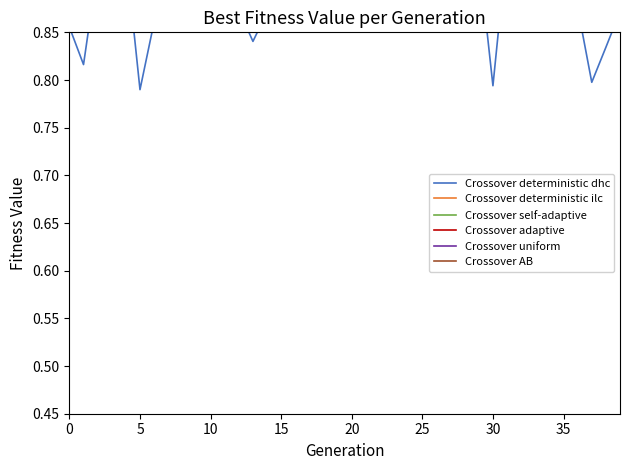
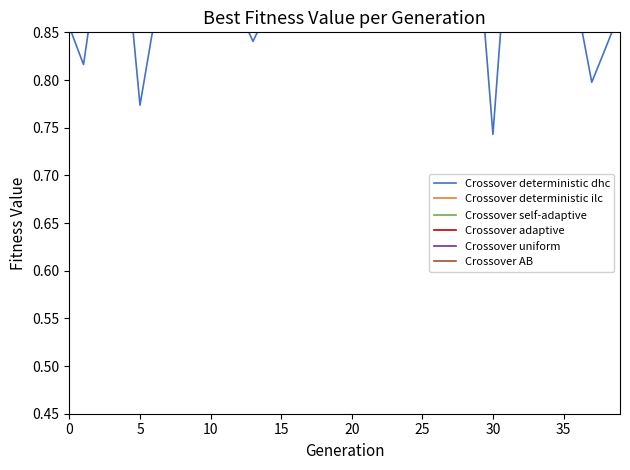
  {
    "Crossover deterministic dhc": {
-     "5": 0.79,
-     "30": 0.79
+     "5": 0.77,
+     "30": 0.74
    }
  }
